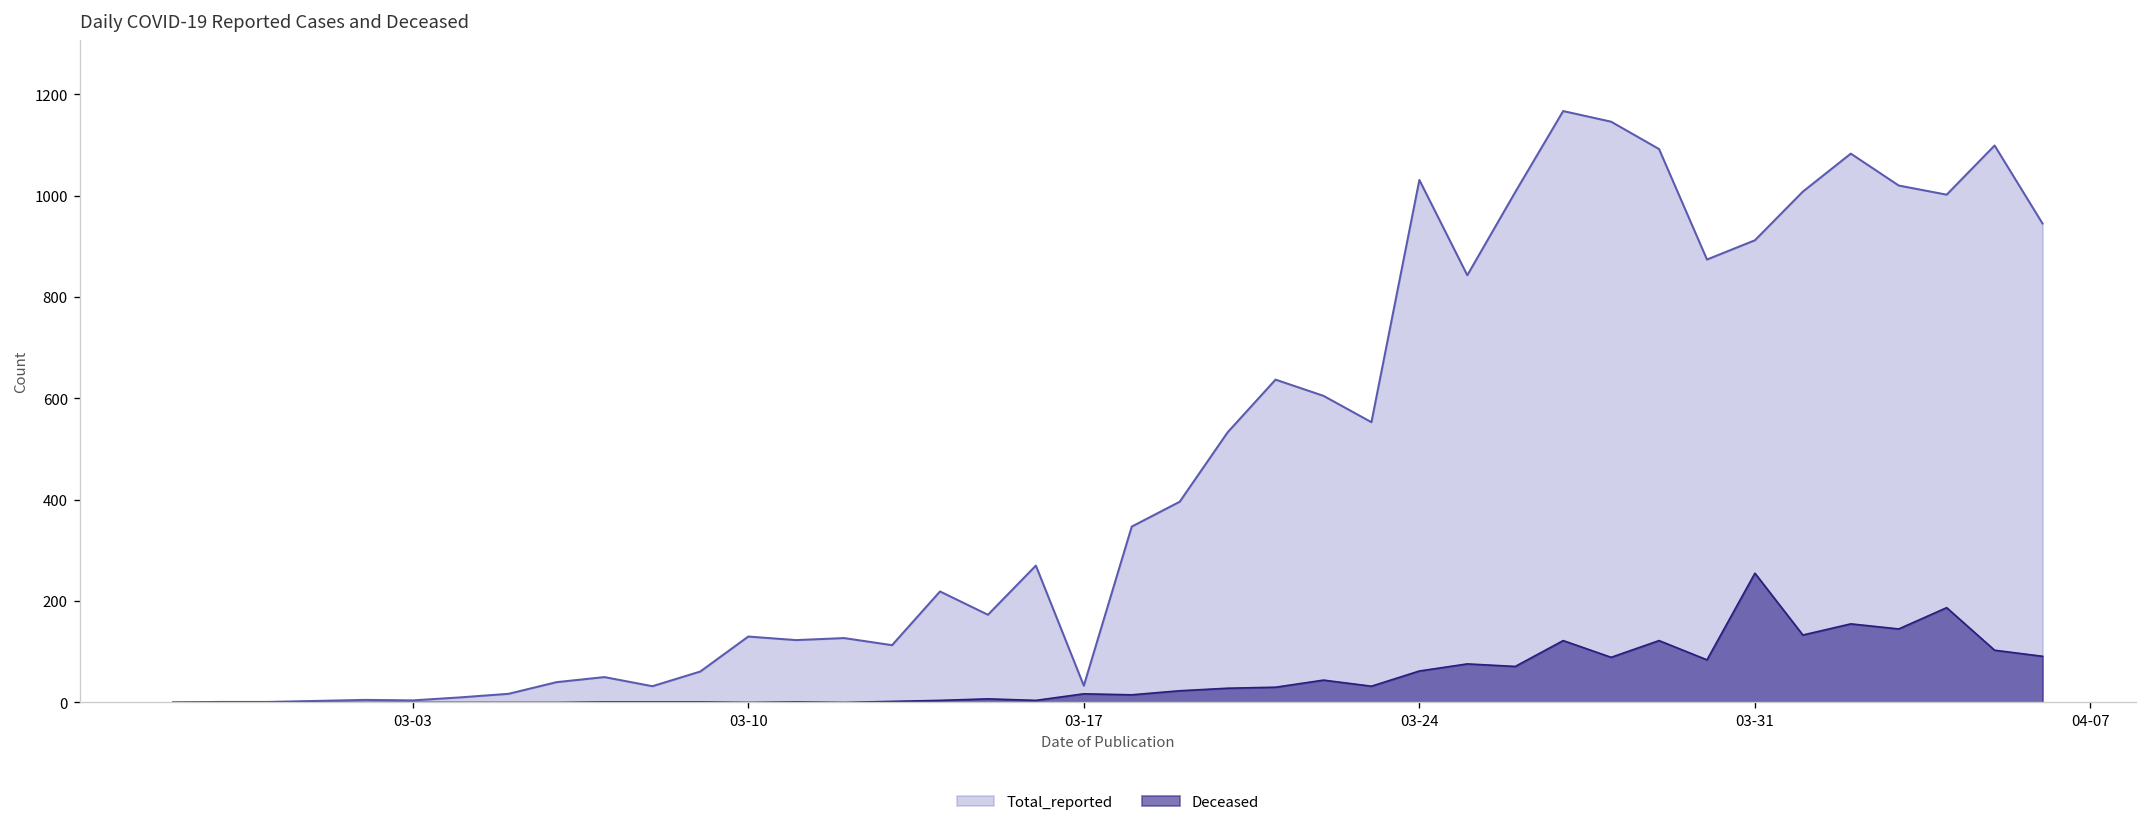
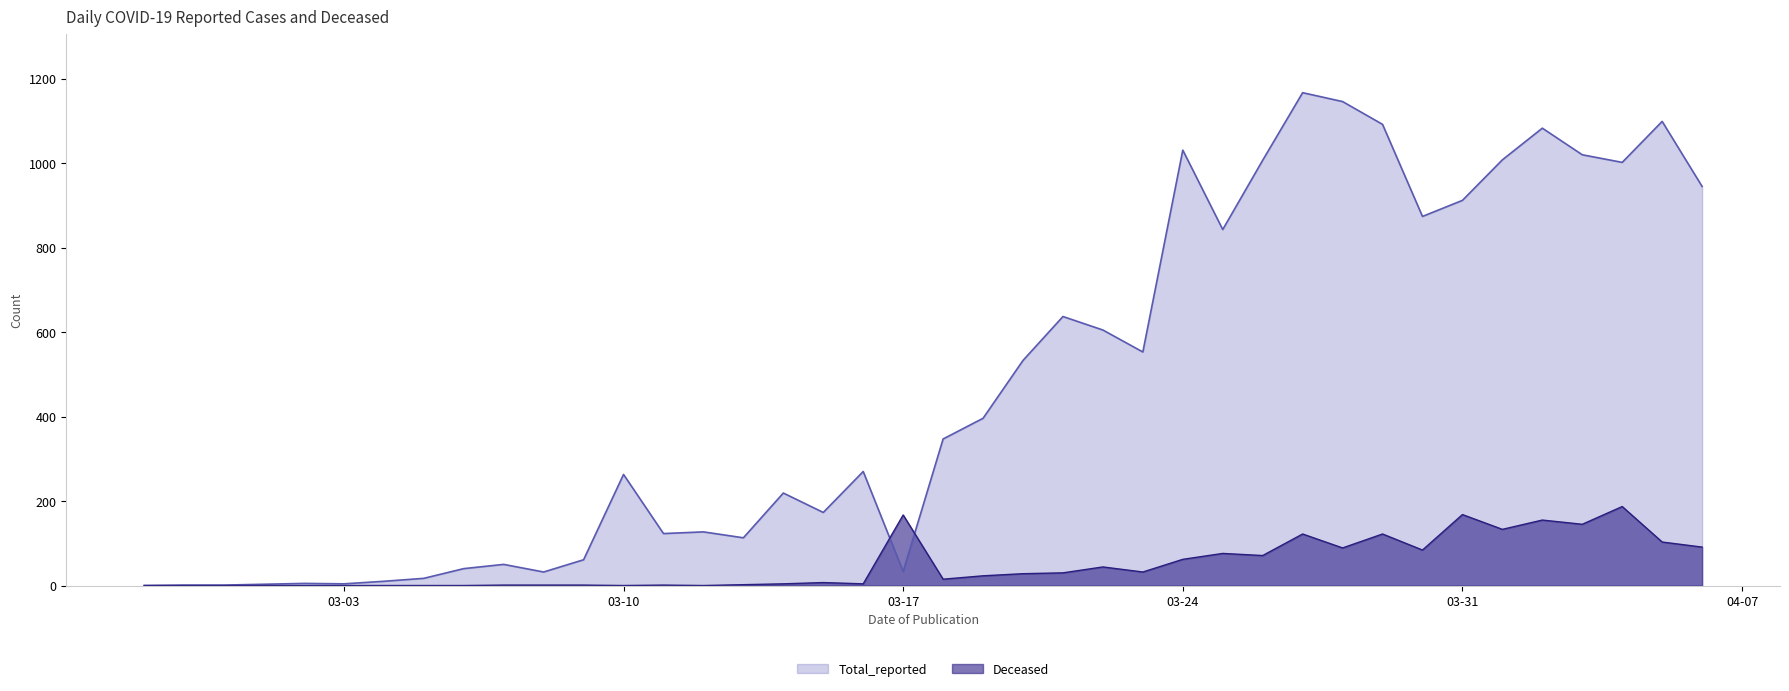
  {
    "Total_reported": {
-     "03-10": 130,
+     "03-10": 260,
      "03-17": 30,
      "03-24": 1030,
      "03-31": 910
    },
    "Deceased": {
      "03-10": 0,
-     "03-17": 20,
+     "03-17": 170,
      "03-24": 60,
-     "03-31": 260
+     "03-31": 170
    }
  }
